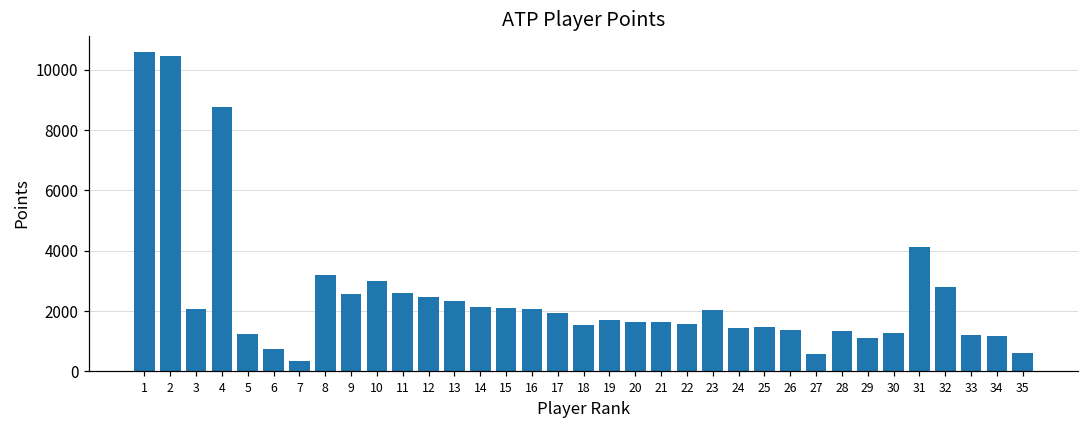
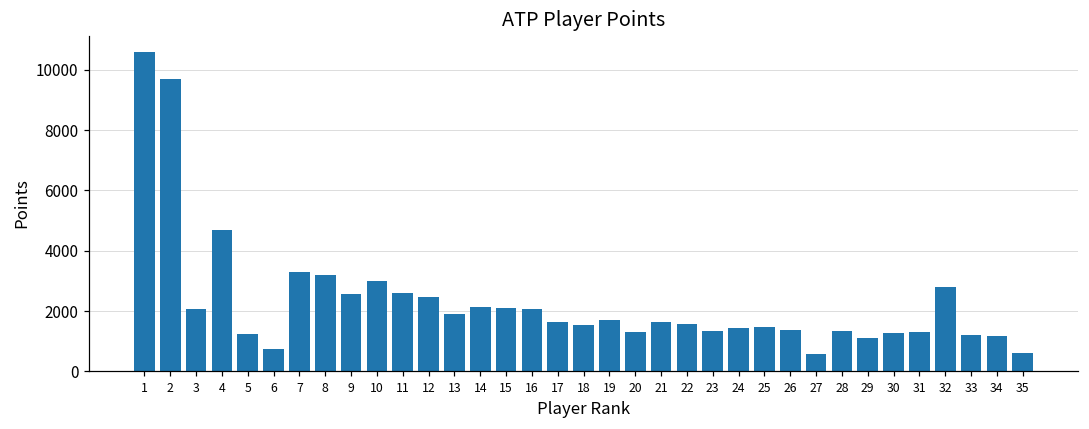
  {
    "1": 10600,
-   "2": 10400,
+   "2": 9700,
    "3": 2100,
-   "4": 8800,
+   "4": 4700,
    "5": 1200,
    "6": 700,
-   "7": 300,
+   "7": 3300,
    "8": 3200,
    "9": 2600,
    "10": 3000,
    "11": 2600,
    "12": 2500,
-   "13": 2300,
+   "13": 1900,
    "14": 2100,
    "15": 2100,
    "16": 2100,
-   "17": 1900,
+   "17": 1600,
    "18": 1500,
    "19": 1700,
-   "20": 1700,
+   "20": 1300,
    "21": 1600,
    "22": 1600,
-   "23": 2000,
+   "23": 1300,
    "24": 1500,
    "25": 1500,
    "26": 1400,
    "27": 600,
    "28": 1300,
    "29": 1100,
    "30": 1300,
-   "31": 4100,
+   "31": 1300,
    "32": 2800,
    "33": 1200,
    "34": 1200,
    "35": 600
  }
